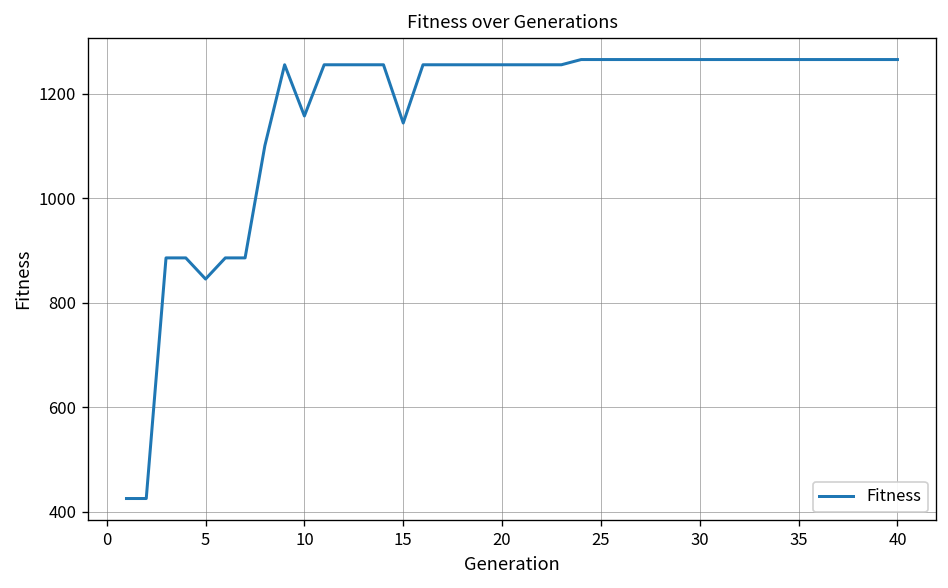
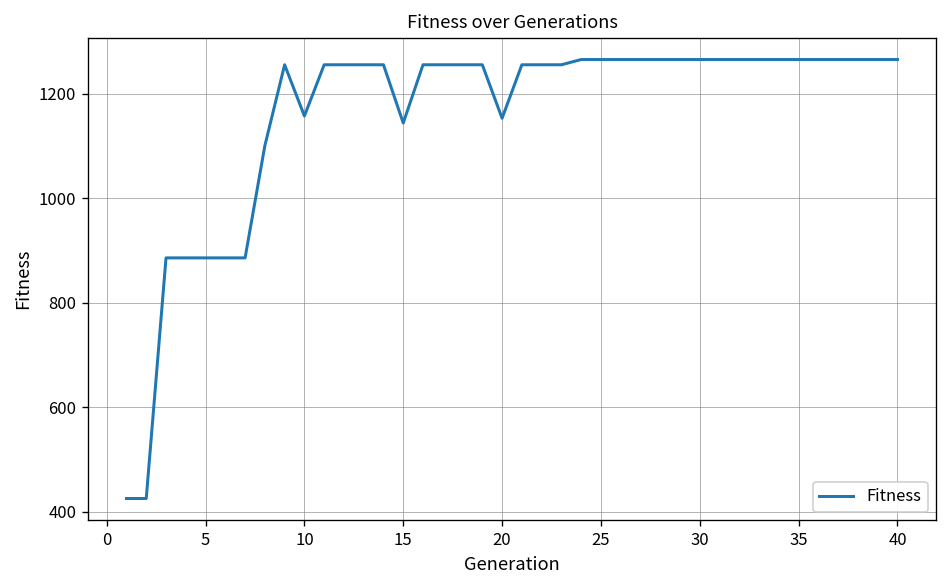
  {
-   "5": 850,
+   "5": 890,
    "10": 1160,
    "15": 1140,
-   "20": 1260,
+   "20": 1150,
    "25": 1270,
    "30": 1270,
    "35": 1270,
    "40": 1270
  }
